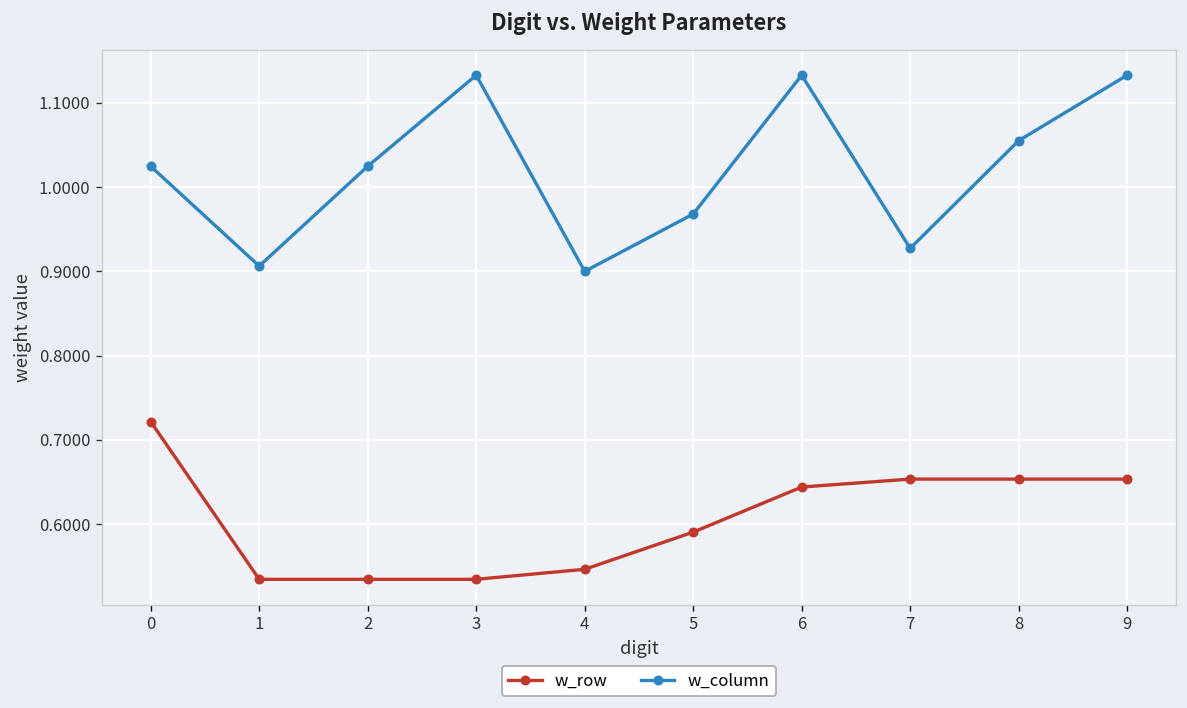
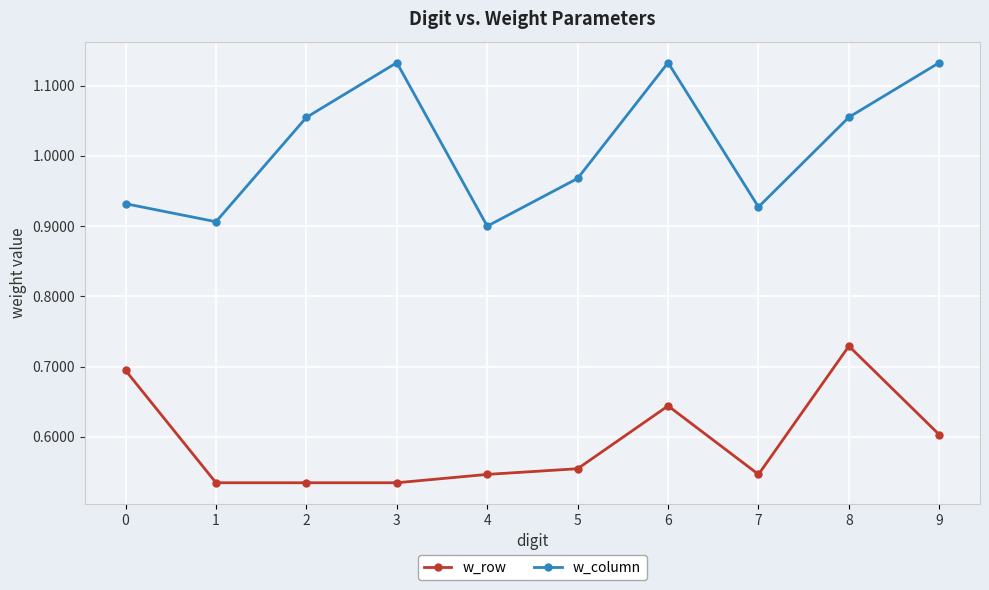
  {
    "w_row": {
-     "0": 0.72,
+     "0": 0.69,
      "1": 0.53,
      "2": 0.53,
      "3": 0.53,
      "4": 0.55,
-     "5": 0.59,
+     "5": 0.55,
      "6": 0.64,
-     "7": 0.65,
-     "8": 0.65,
-     "9": 0.65
+     "7": 0.55,
+     "8": 0.73,
+     "9": 0.60
    },
    "w_column": {
-     "0": 1.02,
+     "0": 0.93,
      "1": 0.91,
-     "2": 1.02,
+     "2": 1.05,
      "3": 1.13,
      "4": 0.90,
      "5": 0.97,
      "6": 1.13,
      "7": 0.93,
      "8": 1.06,
      "9": 1.13
    }
  }
